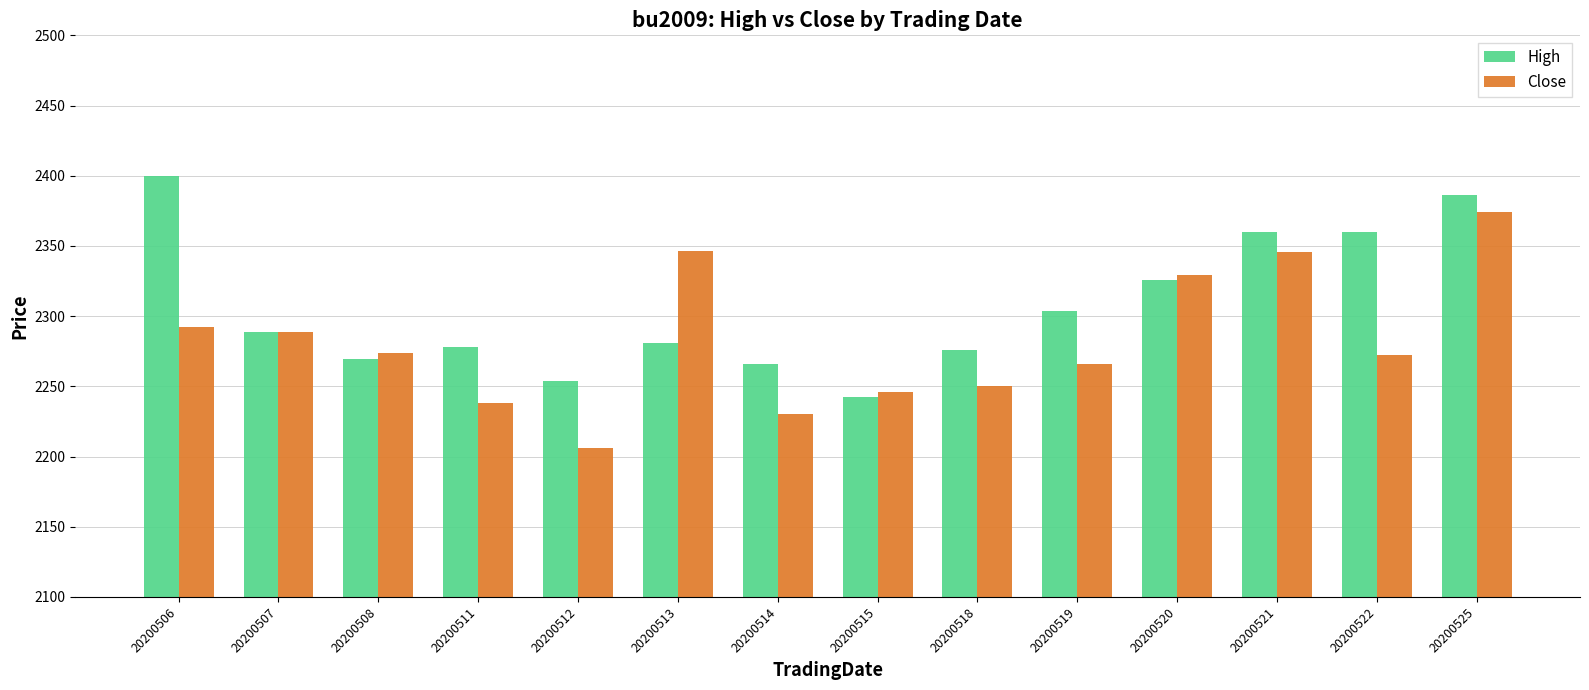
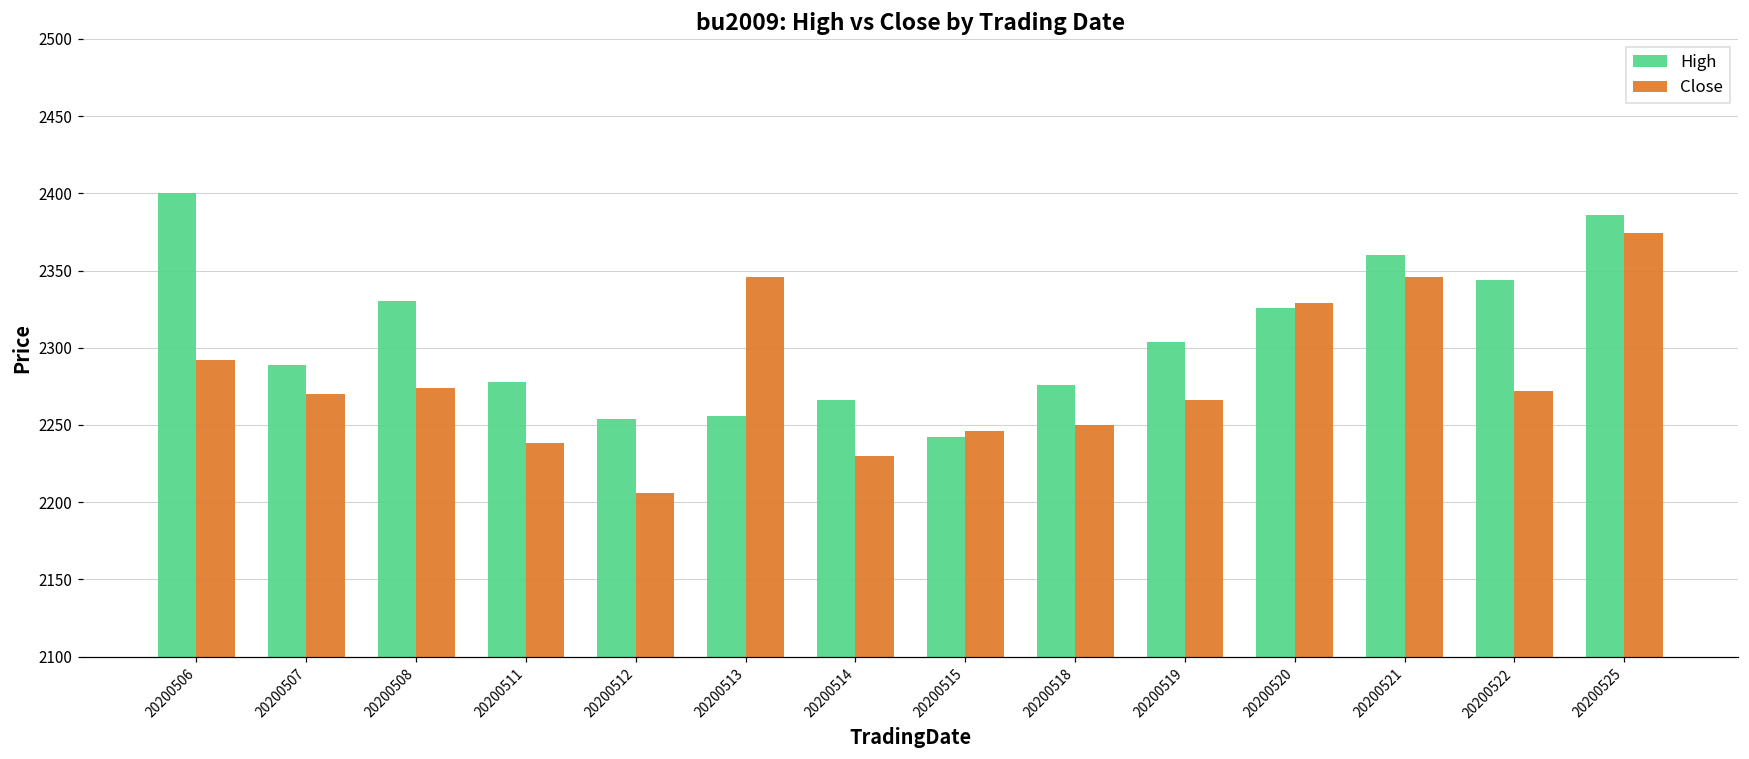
  {
    "High": {
      "20200506": 2400,
      "20200507": 2289,
-     "20200508": 2270,
+     "20200508": 2330,
      "20200511": 2278,
      "20200512": 2254,
-     "20200513": 2281,
+     "20200513": 2256,
      "20200514": 2266,
      "20200515": 2242,
      "20200518": 2276,
      "20200519": 2304,
      "20200520": 2326,
      "20200521": 2360,
-     "20200522": 2360,
+     "20200522": 2344,
      "20200525": 2386
    },
    "Close": {
      "20200506": 2292,
-     "20200507": 2288,
+     "20200507": 2270,
      "20200508": 2274,
      "20200511": 2238,
      "20200512": 2206,
      "20200513": 2346,
      "20200514": 2230,
      "20200515": 2246,
      "20200518": 2250,
      "20200519": 2266,
      "20200520": 2329,
      "20200521": 2346,
      "20200522": 2272,
      "20200525": 2374
    }
  }
